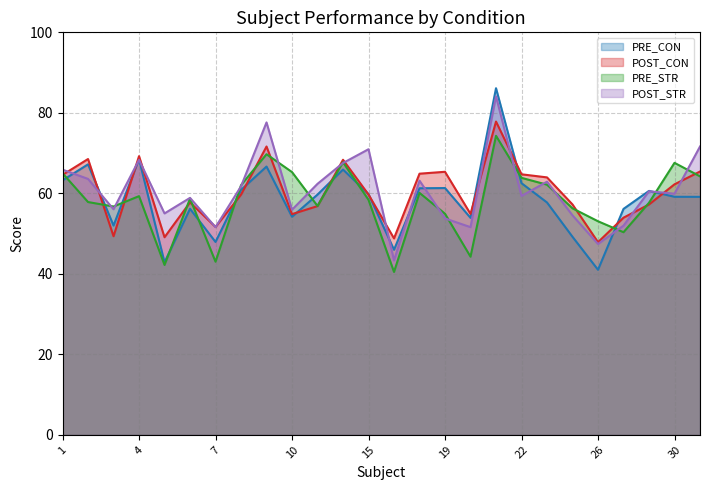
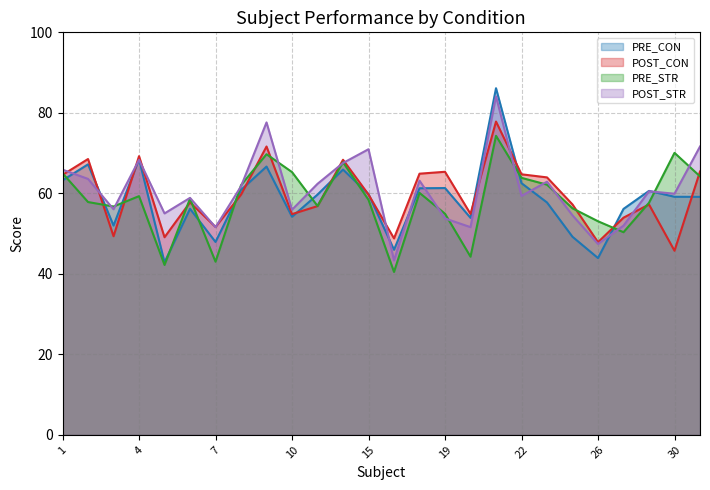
  {
    "PRE_CON": {
-     "26": 41,
+     "26": 44,
      "30": 59
    },
    "POST_CON": {
-     "30": 62
+     "30": 46
    },
    "PRE_STR": {
      "15": 58,
      "26": 53,
-     "30": 68
+     "30": 70
    },
    "POST_STR": {
      "15": 71,
      "30": 60
    }
  }
